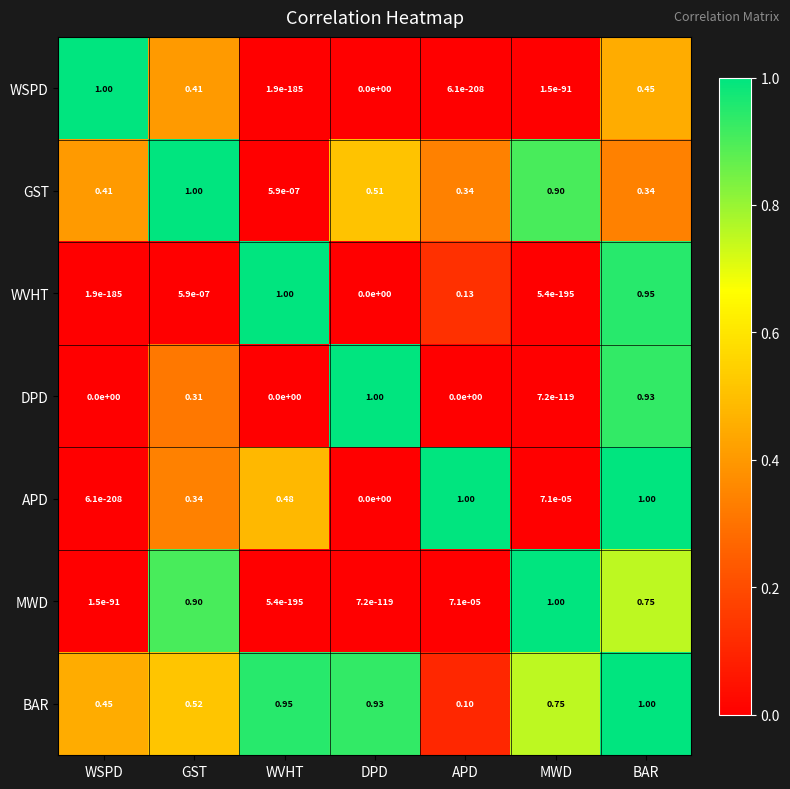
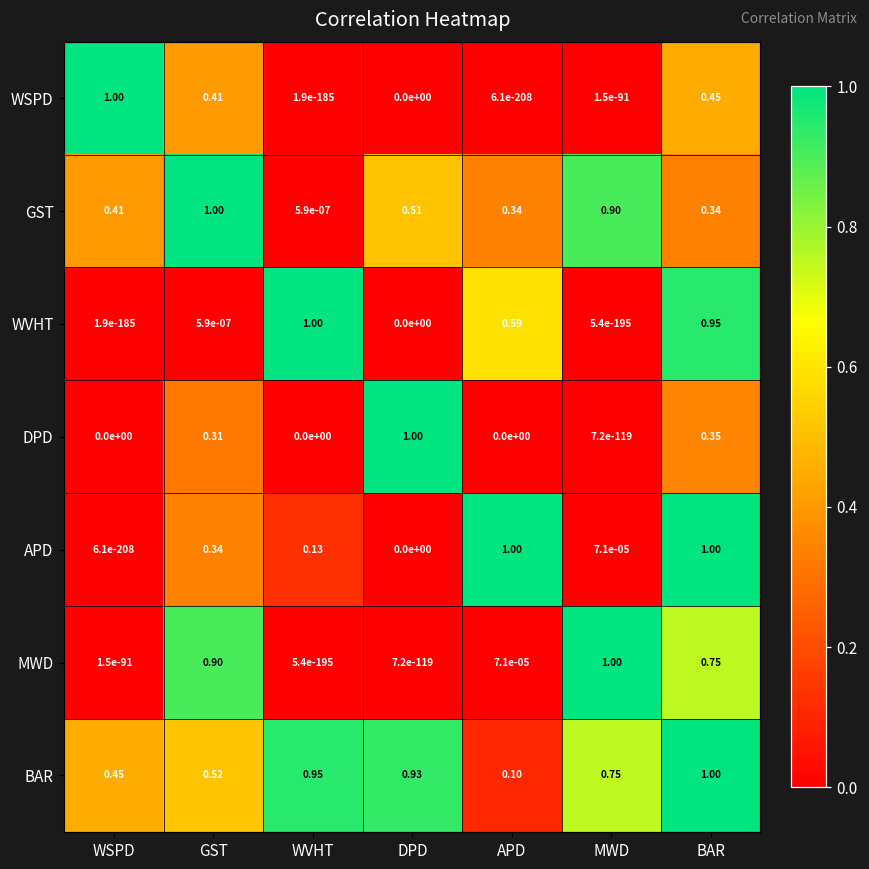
  {
    "WSPD": {
      "WSPD": "1.00",
      "GST": "0.41",
      "WVHT": "1.9e-185",
      "DPD": "0.0e+00",
      "APD": "6.1e-208",
      "MWD": "1.5e-91",
      "BAR": "0.45"
    },
    "GST": {
      "WSPD": "0.41",
      "GST": "1.00",
      "WVHT": "5.9e-07",
      "DPD": "0.51",
      "APD": "0.34",
      "MWD": "0.90",
      "BAR": "0.34"
    },
    "WVHT": {
      "WSPD": "1.9e-185",
      "GST": "5.9e-07",
      "WVHT": "1.00",
      "DPD": "0.0e+00",
-     "APD": "0.13",
+     "APD": "0.59",
      "MWD": "5.4e-195",
      "BAR": "0.95"
    },
    "DPD": {
      "WSPD": "0.0e+00",
      "GST": "0.31",
      "WVHT": "0.0e+00",
      "DPD": "1.00",
      "APD": "0.0e+00",
      "MWD": "7.2e-119",
-     "BAR": "0.93"
+     "BAR": "0.35"
    },
    "APD": {
      "WSPD": "6.1e-208",
      "GST": "0.34",
-     "WVHT": "0.48",
+     "WVHT": "0.13",
      "DPD": "0.0e+00",
      "APD": "1.00",
      "MWD": "7.1e-05",
      "BAR": "1.00"
    },
    "MWD": {
      "WSPD": "1.5e-91",
      "GST": "0.90",
      "WVHT": "5.4e-195",
      "DPD": "7.2e-119",
      "APD": "7.1e-05",
      "MWD": "1.00",
      "BAR": "0.75"
    },
    "BAR": {
      "WSPD": "0.45",
      "GST": "0.52",
      "WVHT": "0.95",
      "DPD": "0.93",
      "APD": "0.10",
      "MWD": "0.75",
      "BAR": "1.00"
    }
  }
